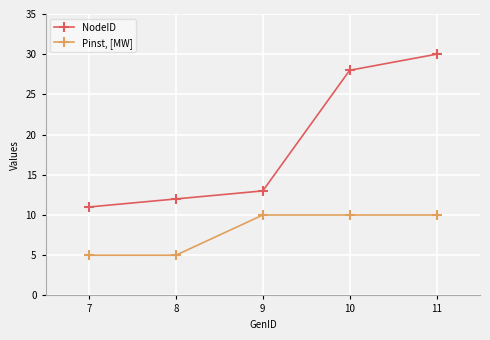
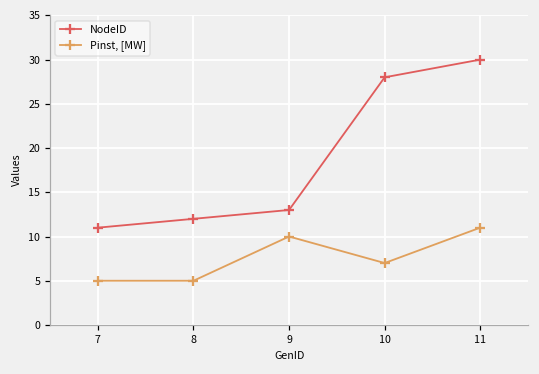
  {
    "NodeID": {
      "7": 11,
      "8": 12,
      "9": 13,
      "10": 28,
      "11": 30
    },
    "Pinst, [MW]": {
      "7": 5,
      "8": 5,
      "9": 10,
-     "10": 10,
-     "11": 10
+     "10": 7,
+     "11": 11
    }
  }
